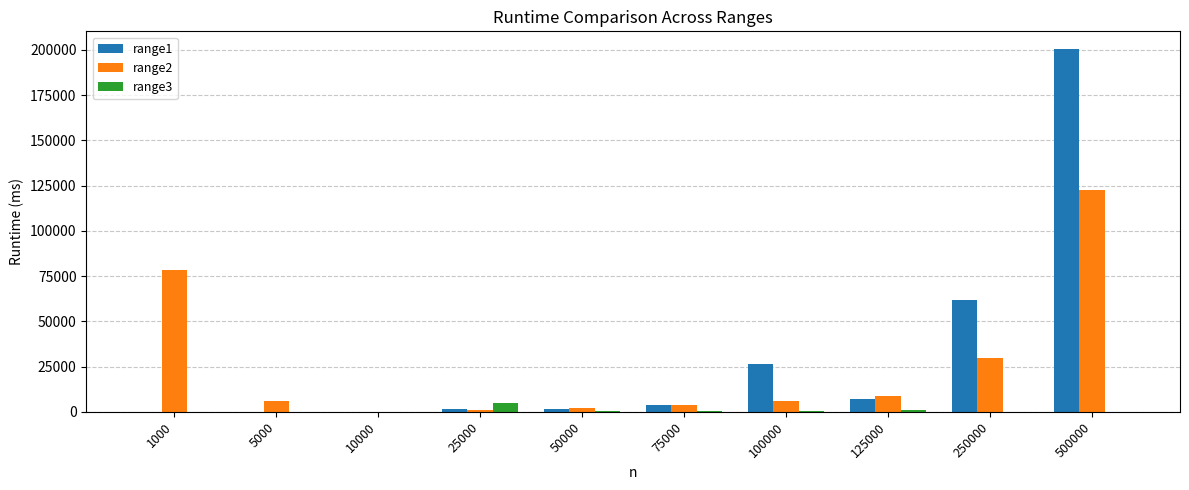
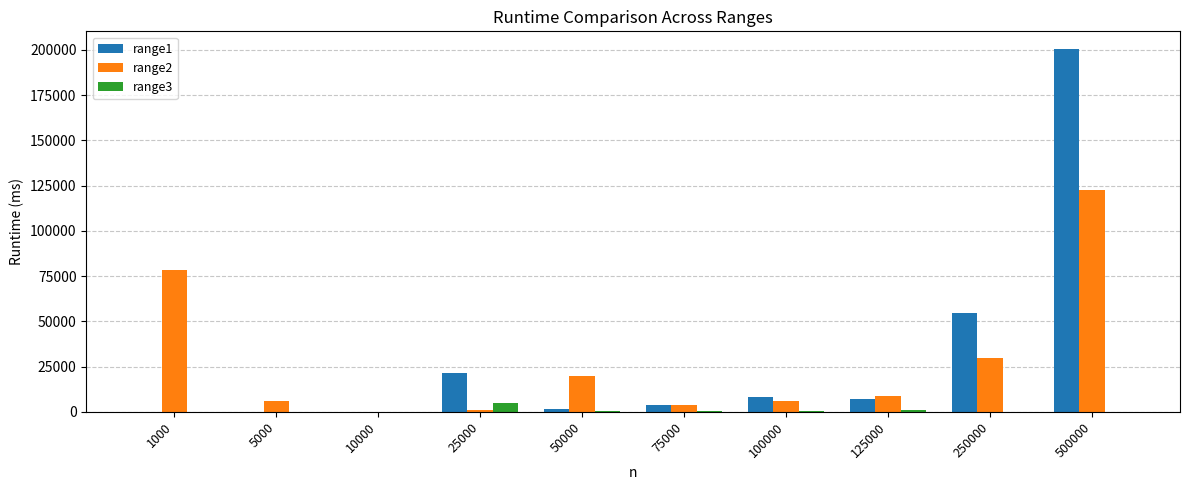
  {
    "range1": {
-     "25000": 1000,
+     "25000": 21000,
      "50000": 2000,
      "75000": 4000,
-     "100000": 27000,
+     "100000": 8000,
      "125000": 7000,
-     "250000": 62000,
+     "250000": 55000,
      "500000": 200000
    },
    "range2": {
      "1000": 79000,
      "5000": 6000,
-     "50000": 2000,
+     "50000": 20000,
      "75000": 4000,
      "100000": 6000,
      "125000": 9000,
      "250000": 30000,
      "500000": 123000
    },
    "range3": {
      "25000": 5000
    }
  }
